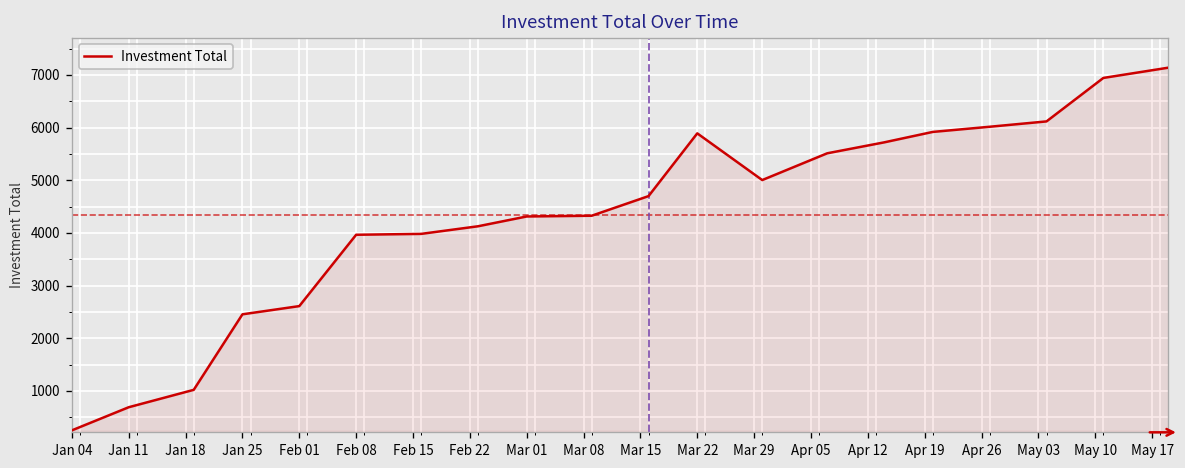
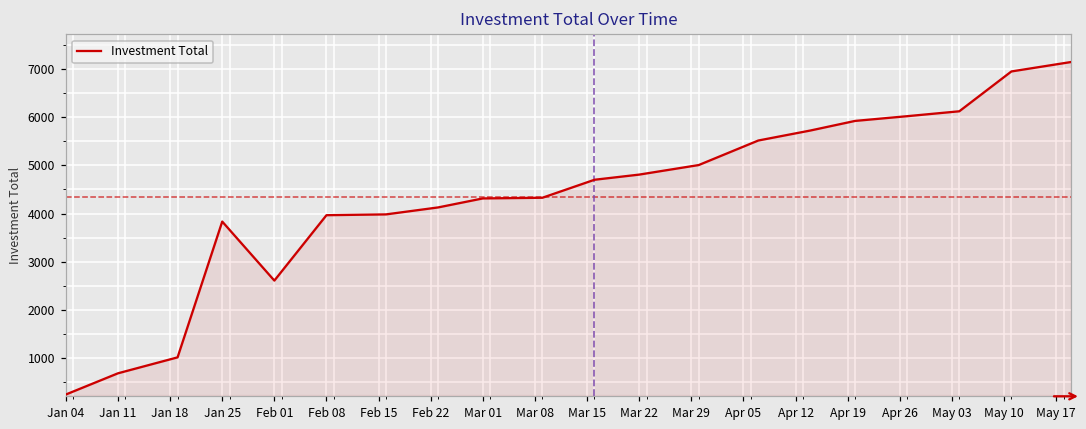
  {
    "Jan 04": 300,
    "Jan 11": 700,
-   "Jan 25": 2500,
+   "Jan 25": 3800,
    "Feb 01": 2600,
    "Feb 08": 4000,
    "Mar 01": 4300,
-   "Mar 22": 5900
+   "Mar 22": 4800
  }
